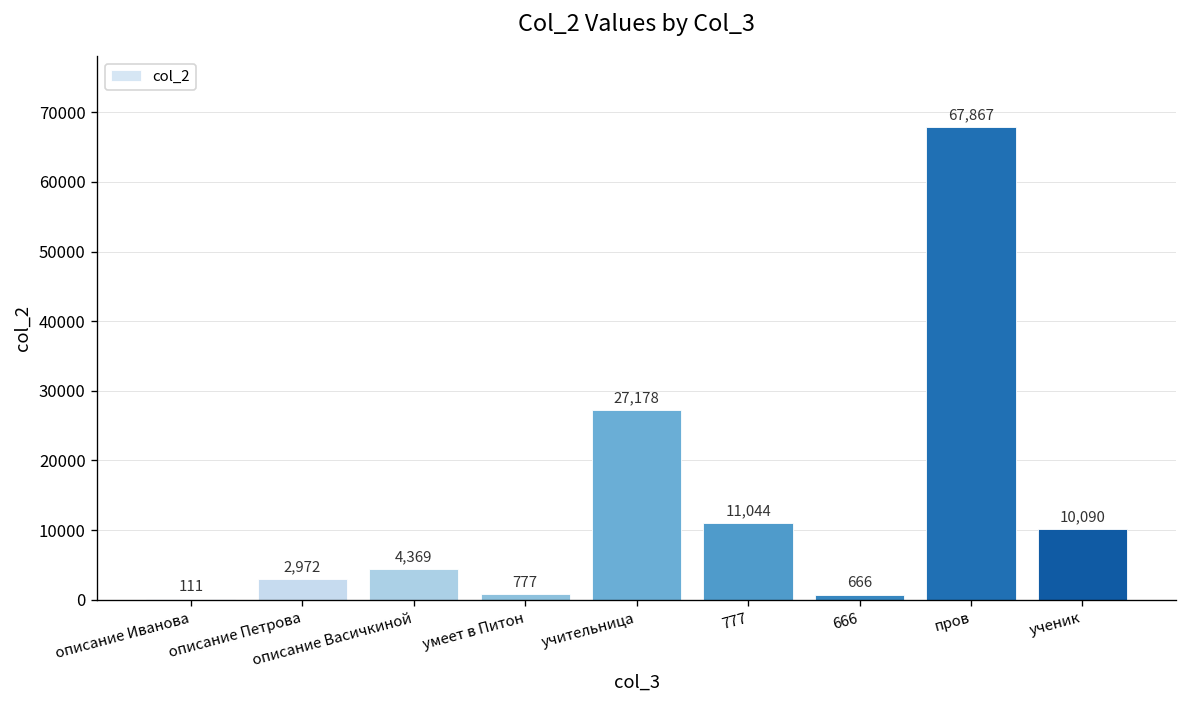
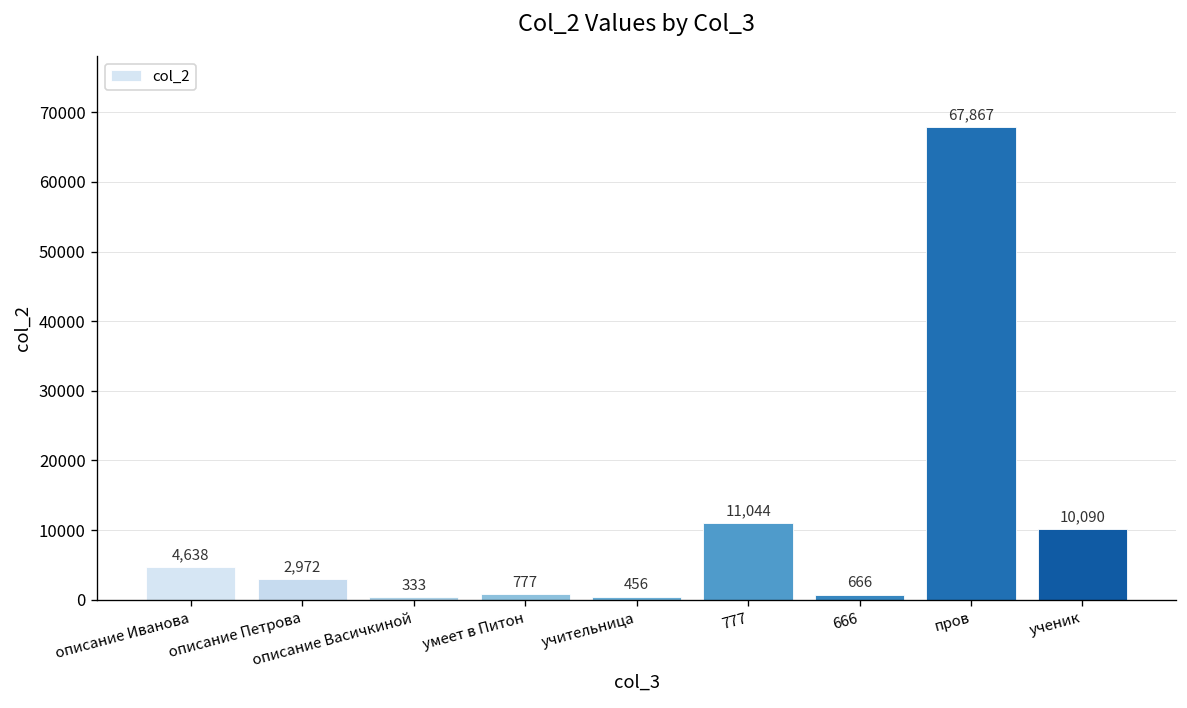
  {
-   "описание Иванова": "111",
+   "описание Иванова": "4,638",
    "описание Петрова": "2,972",
-   "описание Васичкиной": "4,369",
+   "описание Васичкиной": "333",
    "умеет в Питон": "777",
-   "учительница": "27,178",
+   "учительница": "456",
    "777": "11,044",
    "666": "666",
    "пров": "67,867",
    "ученик": "10,090"
  }
